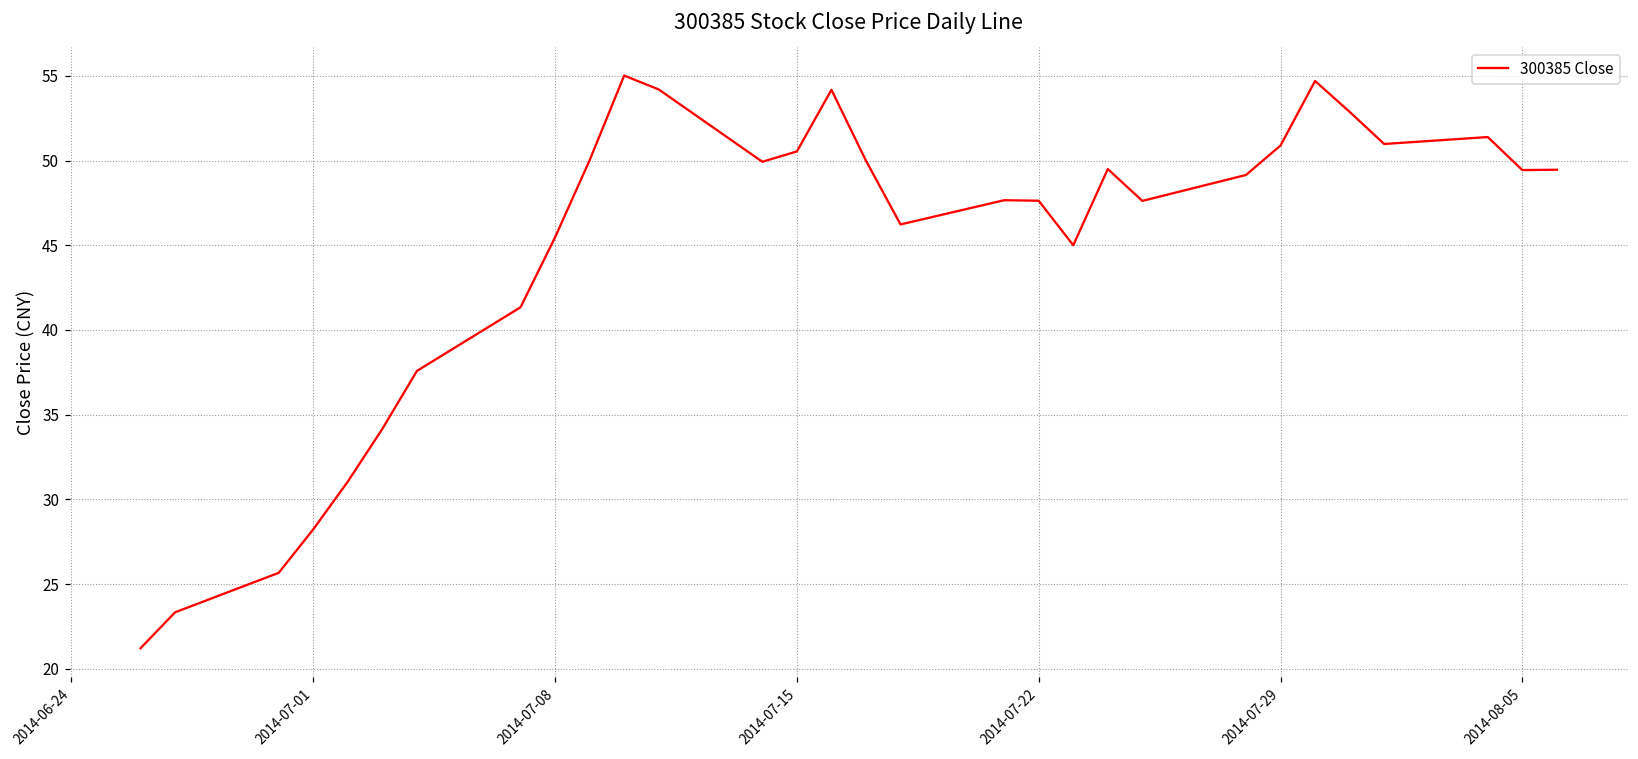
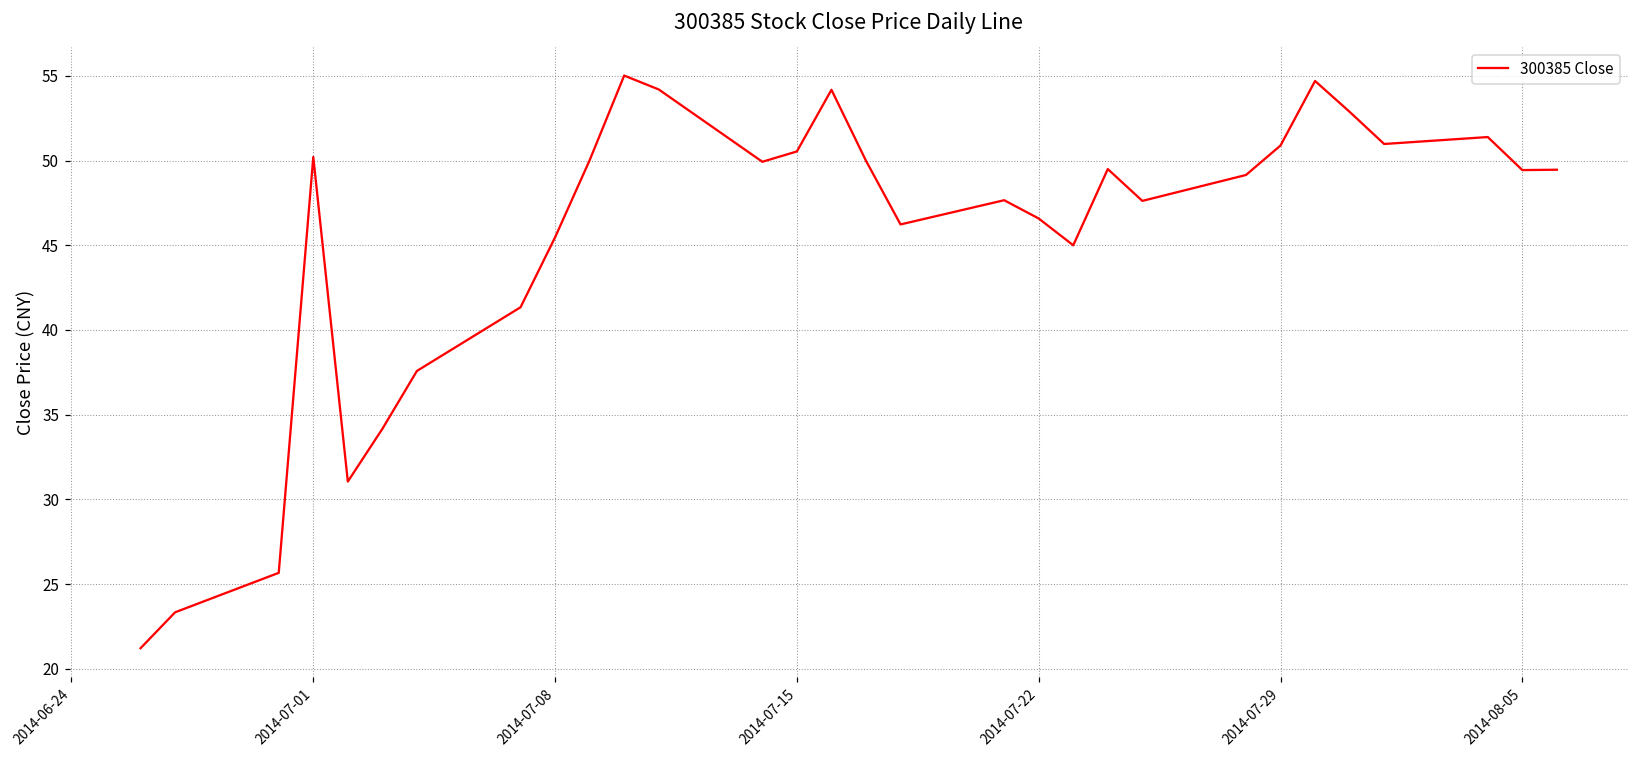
  {
-   "2014-07-01": 28.2,
+   "2014-07-01": 50.2,
    "2014-07-08": 45.5,
    "2014-07-15": 50.5,
-   "2014-07-22": 47.6,
+   "2014-07-22": 46.6,
    "2014-07-29": 50.9,
    "2014-08-05": 49.4
  }
